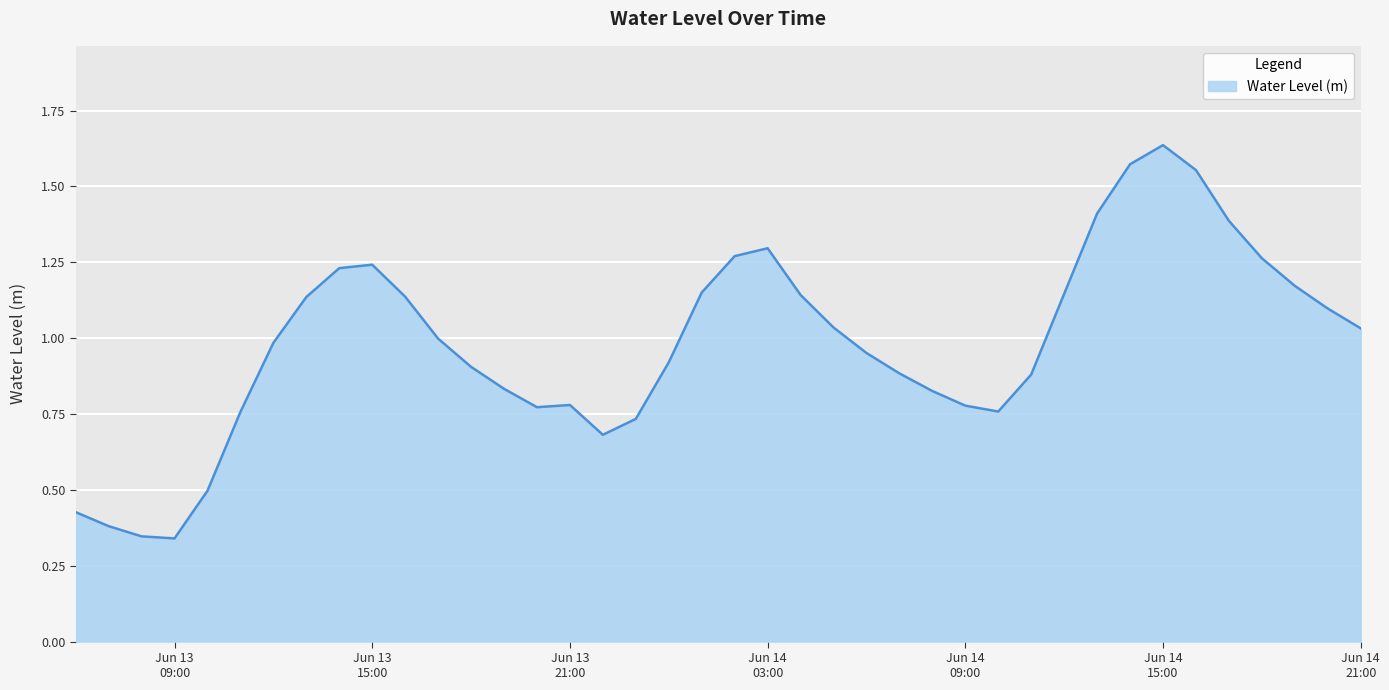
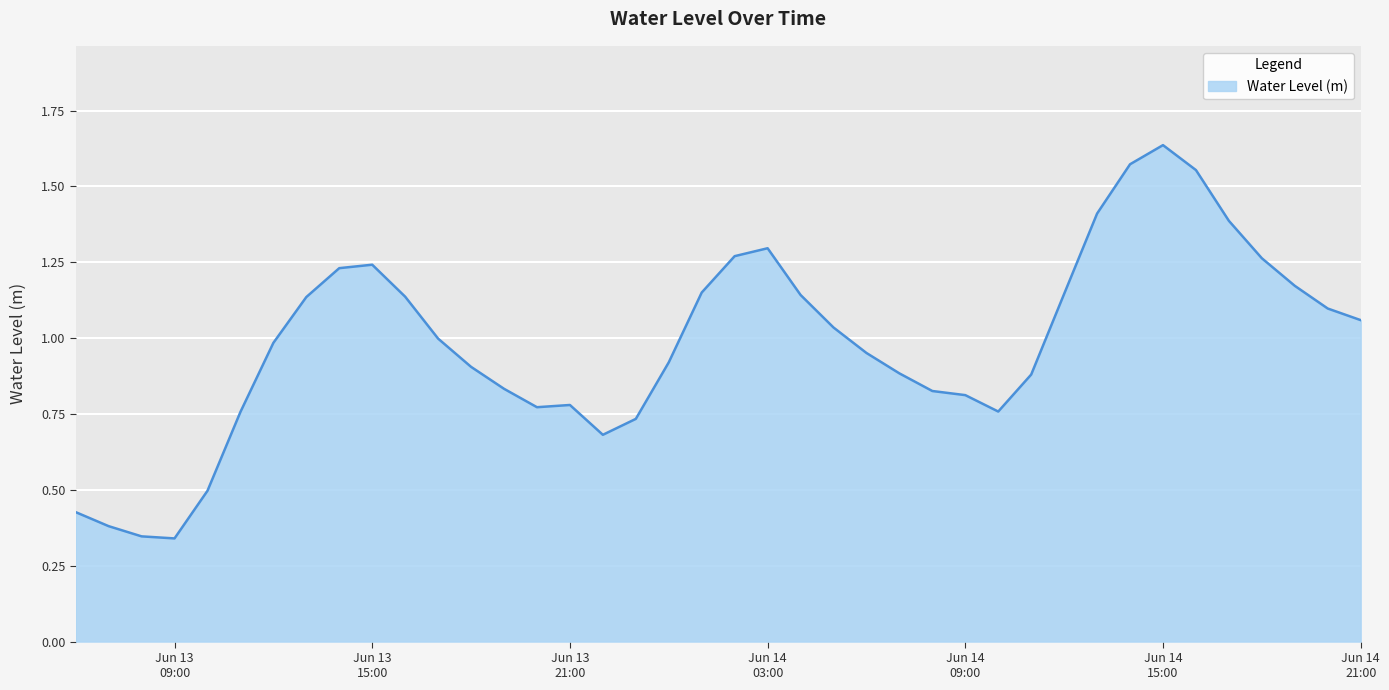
  {
    "Jun 13 09:00": 0.34,
    "Jun 13 15:00": 1.24,
    "Jun 13 21:00": 0.78,
    "Jun 14 03:00": 1.30,
-   "Jun 14 09:00": 0.78,
+   "Jun 14 09:00": 0.81,
    "Jun 14 15:00": 1.64,
-   "Jun 14 21:00": 1.03
+   "Jun 14 21:00": 1.06
  }
